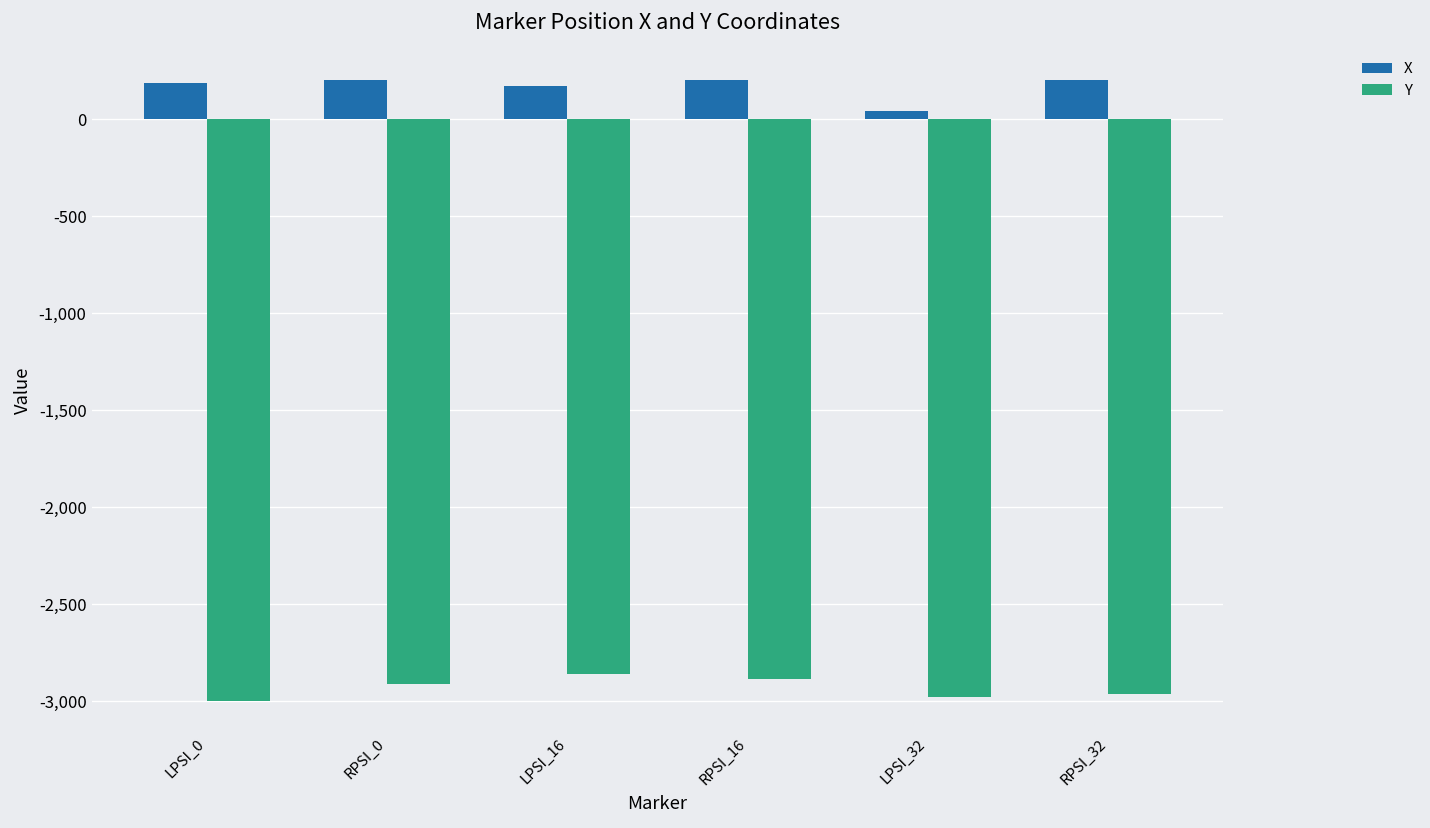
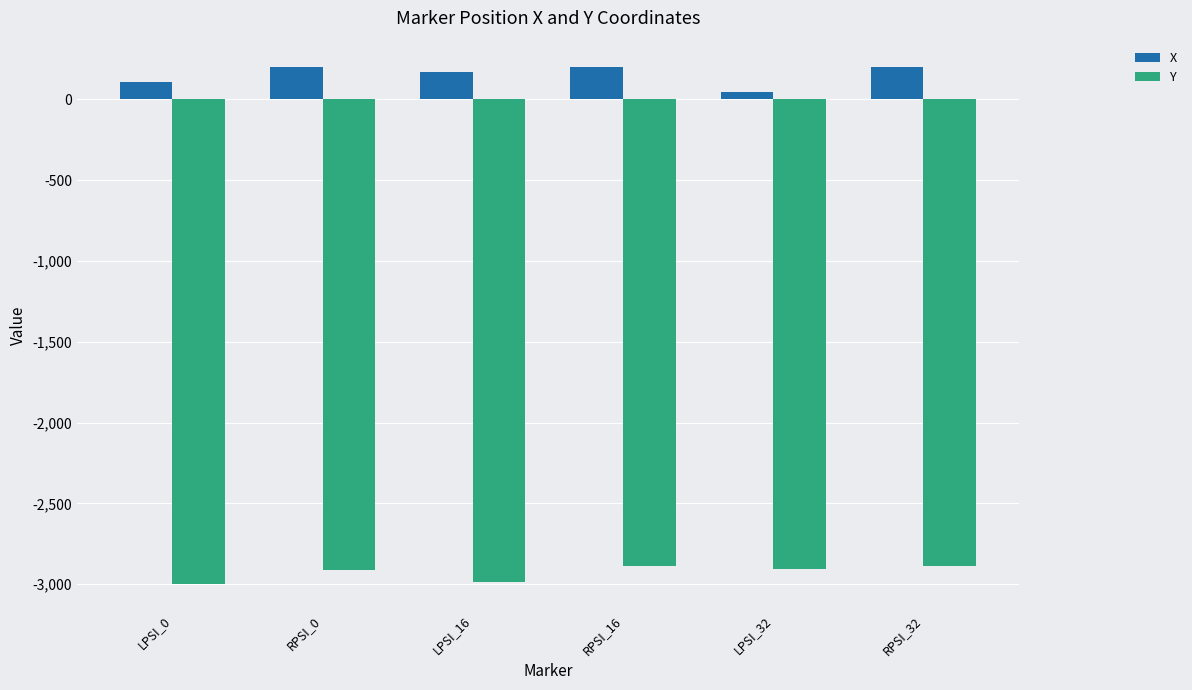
  {
    "X": {
-     "LPSI_0": "190",
+     "LPSI_0": "110",
      "RPSI_0": "200",
      "LPSI_16": "170",
      "RPSI_16": "200",
      "LPSI_32": "50",
      "RPSI_32": "200"
    },
    "Y": {
      "LPSI_0": "-3,000",
      "RPSI_0": "-2,910",
-     "LPSI_16": "-2,860",
+     "LPSI_16": "-2,990",
      "RPSI_16": "-2,890",
-     "LPSI_32": "-2,980",
-     "RPSI_32": "-2,960"
+     "LPSI_32": "-2,900",
+     "RPSI_32": "-2,890"
    }
  }
